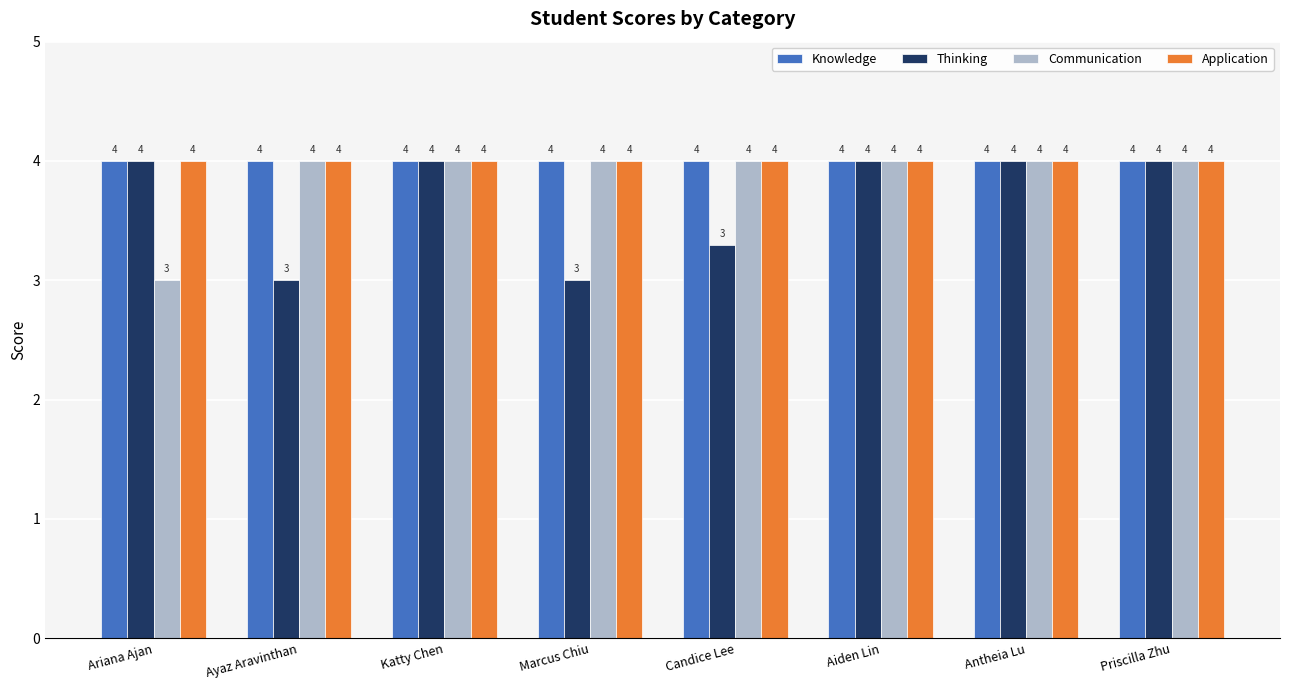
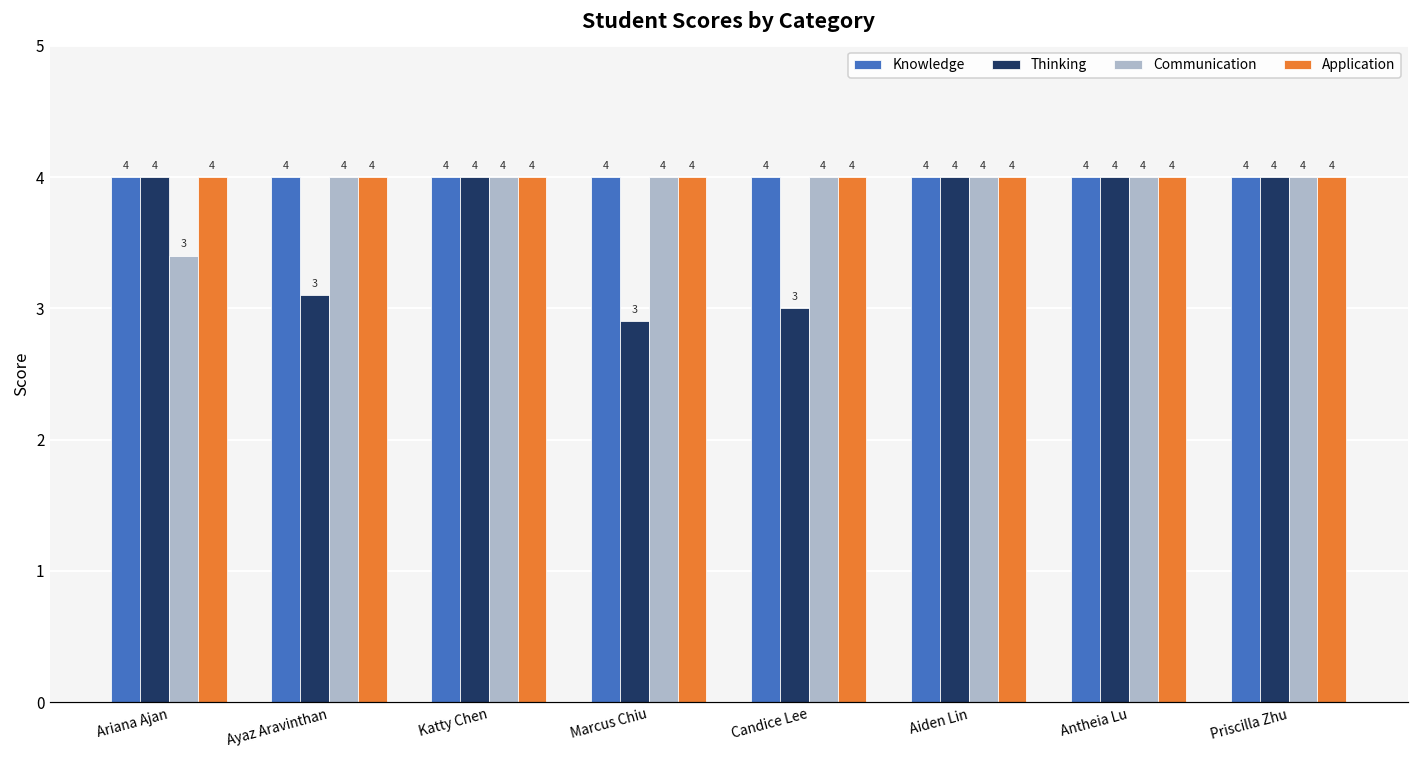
  {
    "Knowledge": {
      "Ariana Ajan": 4,
      "Ayaz Aravinthan": 4,
      "Katty Chen": 4,
      "Marcus Chiu": 4,
      "Candice Lee": 4,
      "Aiden Lin": 4,
      "Antheia Lu": 4,
      "Priscilla Zhu": 4
    },
    "Thinking": {
-     "Ayaz Aravinthan": 3.0,
-     "Marcus Chiu": 3.0,
-     "Candice Lee": 3.3
+     "Ayaz Aravinthan": 3.1,
+     "Marcus Chiu": 2.9,
+     "Candice Lee": 3.0
    },
    "Communication": {
-     "Ariana Ajan": 3.0
+     "Ariana Ajan": 3.4
    },
    "Application": {
      "Ariana Ajan": 4,
      "Ayaz Aravinthan": 4,
      "Katty Chen": 4,
      "Marcus Chiu": 4,
      "Candice Lee": 4,
      "Aiden Lin": 4,
      "Antheia Lu": 4,
      "Priscilla Zhu": 4
    }
  }
